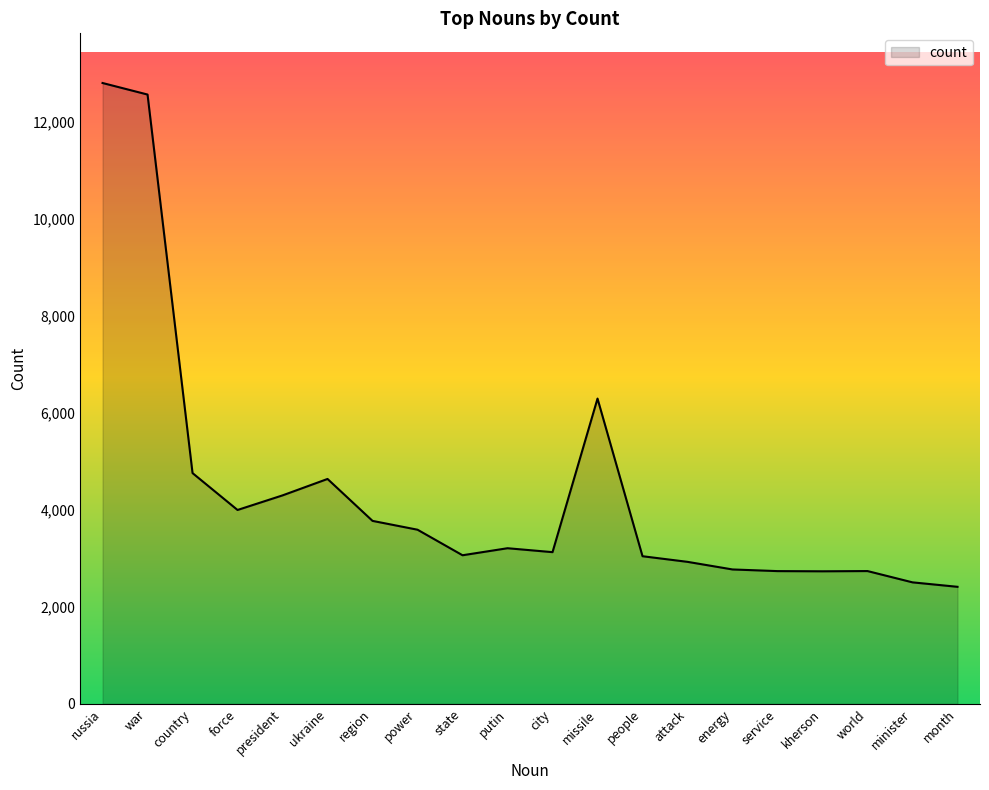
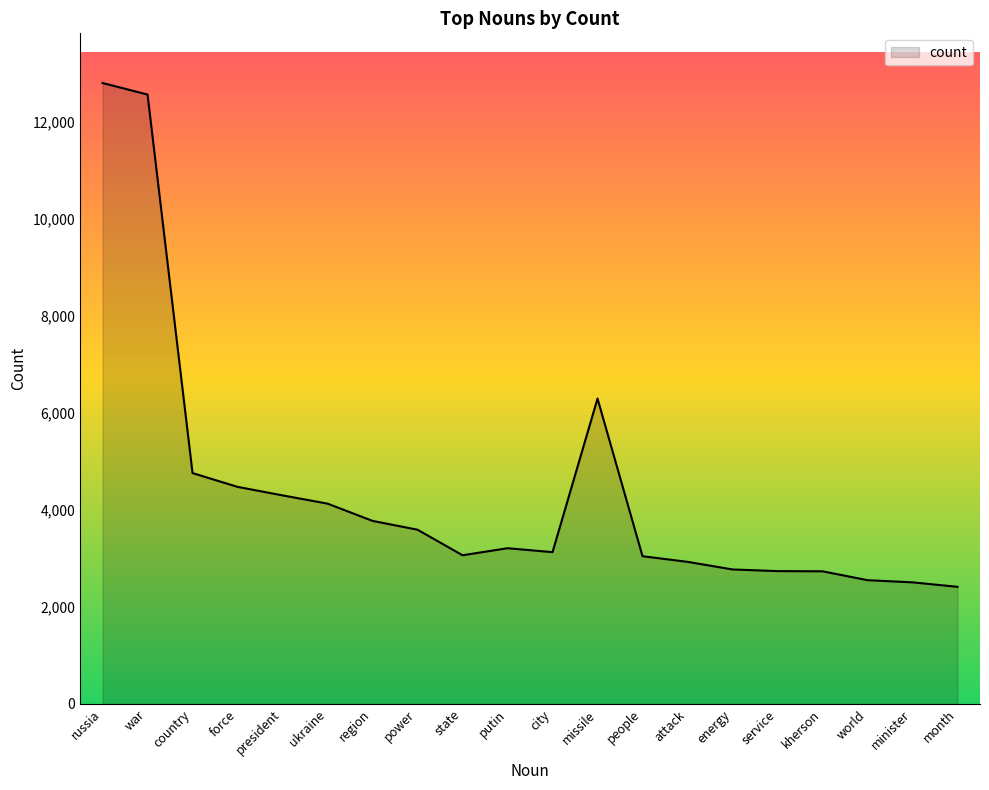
  {
    "russia": "12,800",
    "war": "12,600",
    "country": "4,800",
-   "force": "4,000",
+   "force": "4,500",
    "president": "4,300",
-   "ukraine": "4,600",
+   "ukraine": "4,100",
    "region": "3,800",
    "power": "3,600",
    "state": "3,100",
    "putin": "3,200",
    "city": "3,100",
    "missile": "6,300",
    "people": "3,000",
    "attack": "2,900",
    "energy": "2,800",
    "service": "2,700",
    "kherson": "2,700",
-   "world": "2,700",
+   "world": "2,600",
    "minister": "2,500",
    "month": "2,400"
  }
